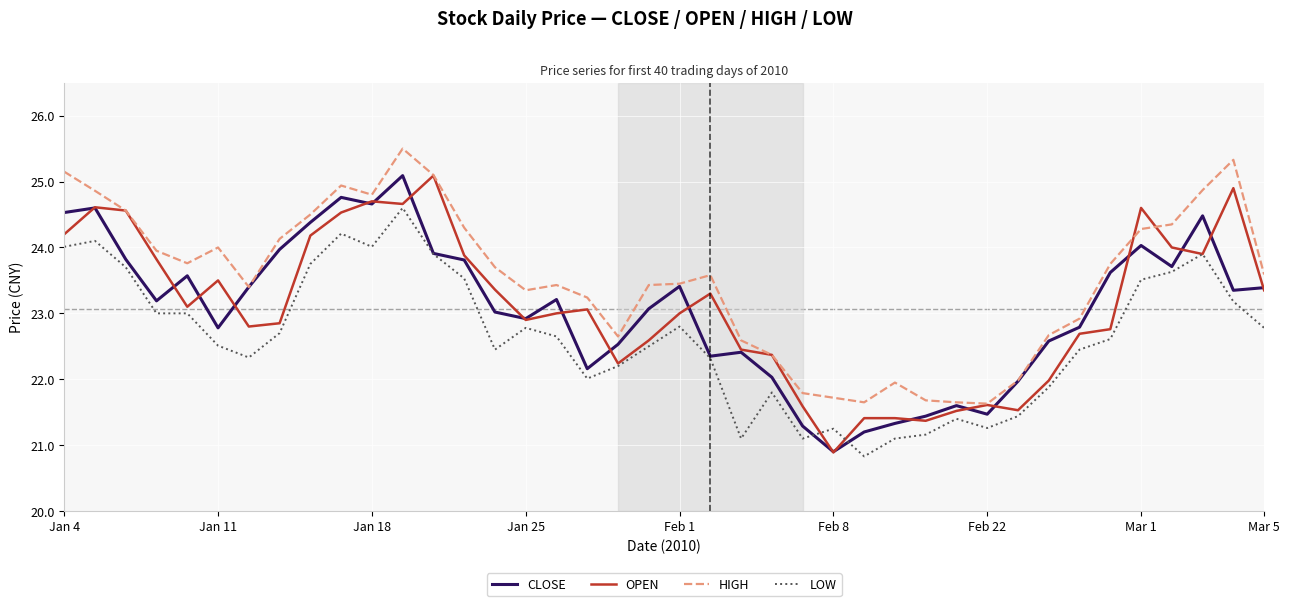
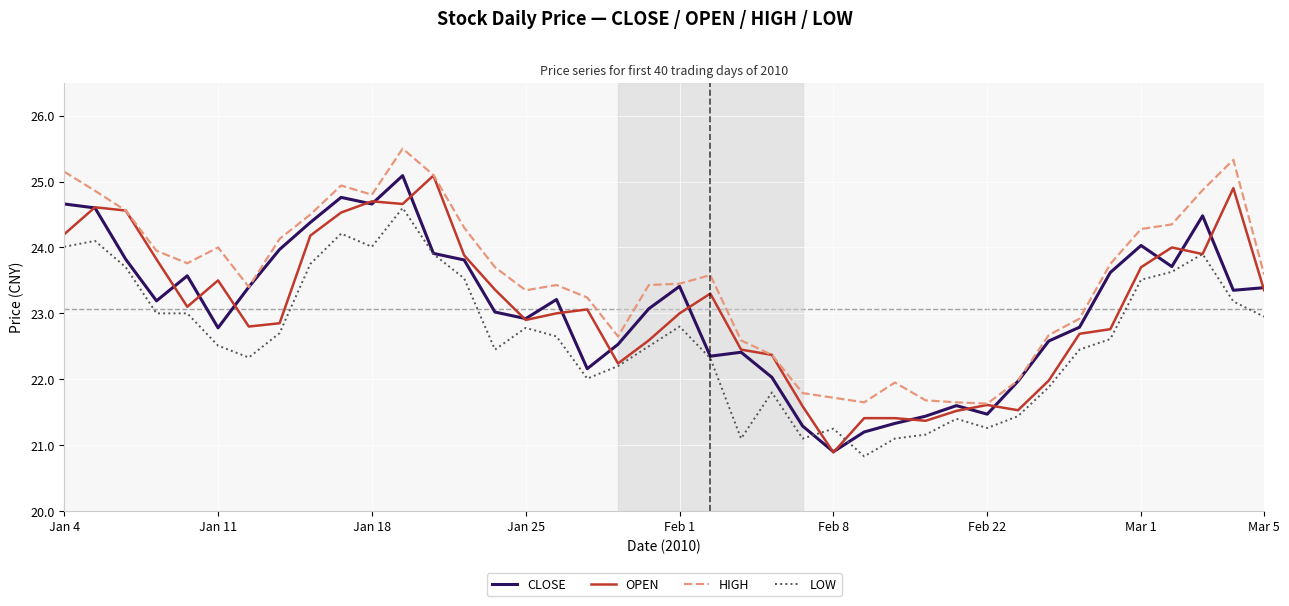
  {
    "CLOSE": {
-     "Jan 4": 24.5,
+     "Jan 4": 24.7,
      "Jan 11": 22.8,
      "Jan 18": 24.7,
      "Feb 22": 21.5,
      "Mar 1": 24.0,
      "Mar 5": 23.4
    },
    "OPEN": {
      "Jan 4": 24.2,
      "Jan 11": 23.5,
      "Jan 18": 24.7,
-     "Mar 1": 24.6,
+     "Mar 1": 23.7,
      "Mar 5": 23.4
    },
    "HIGH": {
      "Jan 4": 25.2,
      "Jan 11": 24.0,
      "Jan 18": 24.8,
      "Jan 25": 23.4,
      "Feb 8": 21.7,
      "Mar 1": 24.3,
      "Mar 5": 23.6
    },
    "LOW": {
      "Jan 4": 24.0,
      "Jan 11": 22.5,
      "Jan 18": 24.0,
      "Jan 25": 22.8,
      "Feb 8": 21.3,
      "Feb 22": 21.3,
      "Mar 1": 23.5,
-     "Mar 5": 22.8
+     "Mar 5": 23.0
    }
  }
